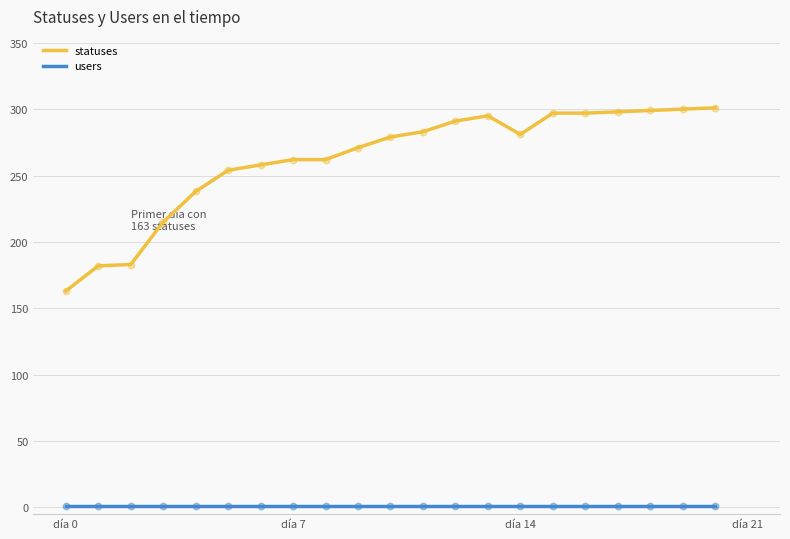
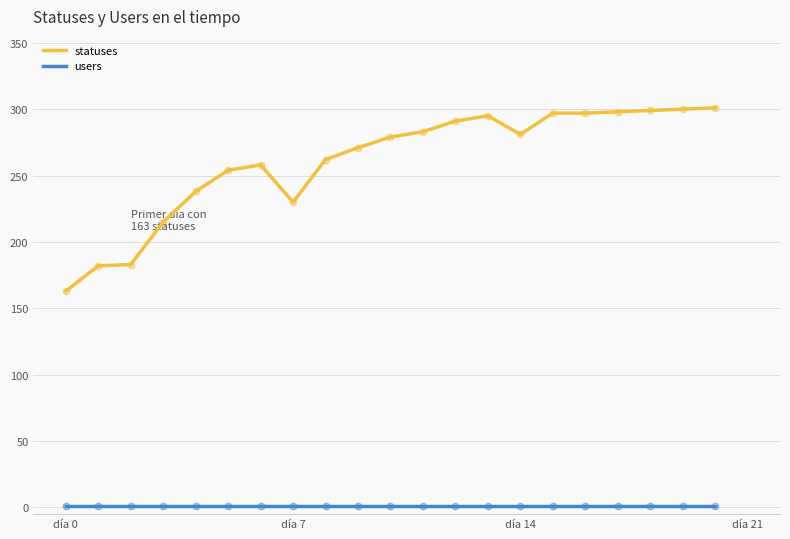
  {
    "statuses": {
      "día 0": 163,
-     "día 7": 262,
+     "día 7": 230,
      "día 14": 281
    },
    "users": {
      "día 0": 1,
      "día 7": 1,
      "día 14": 1
    }
  }
